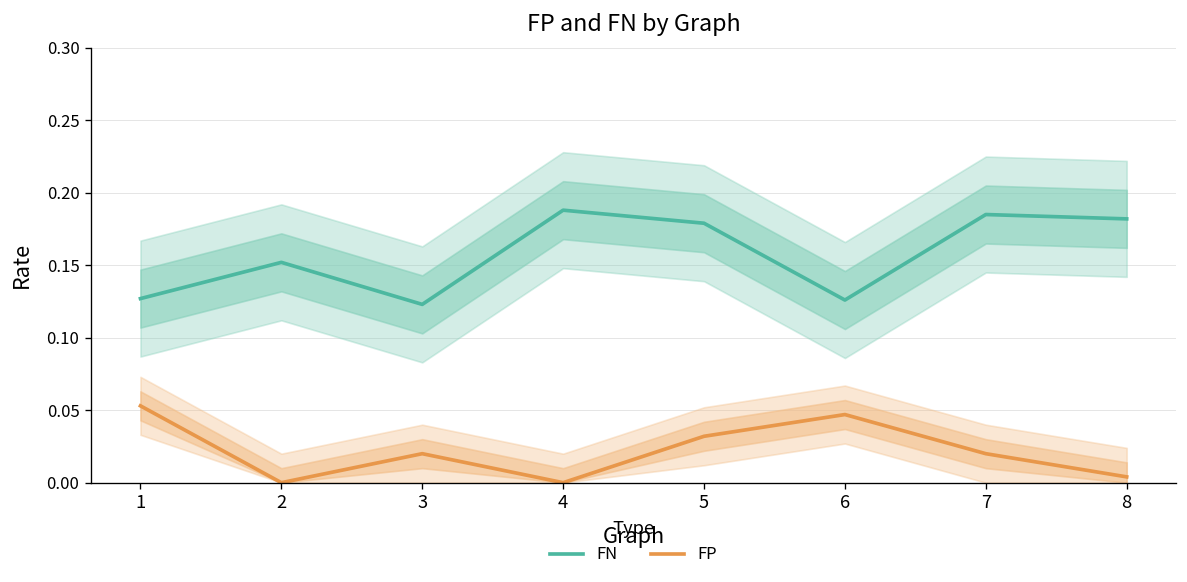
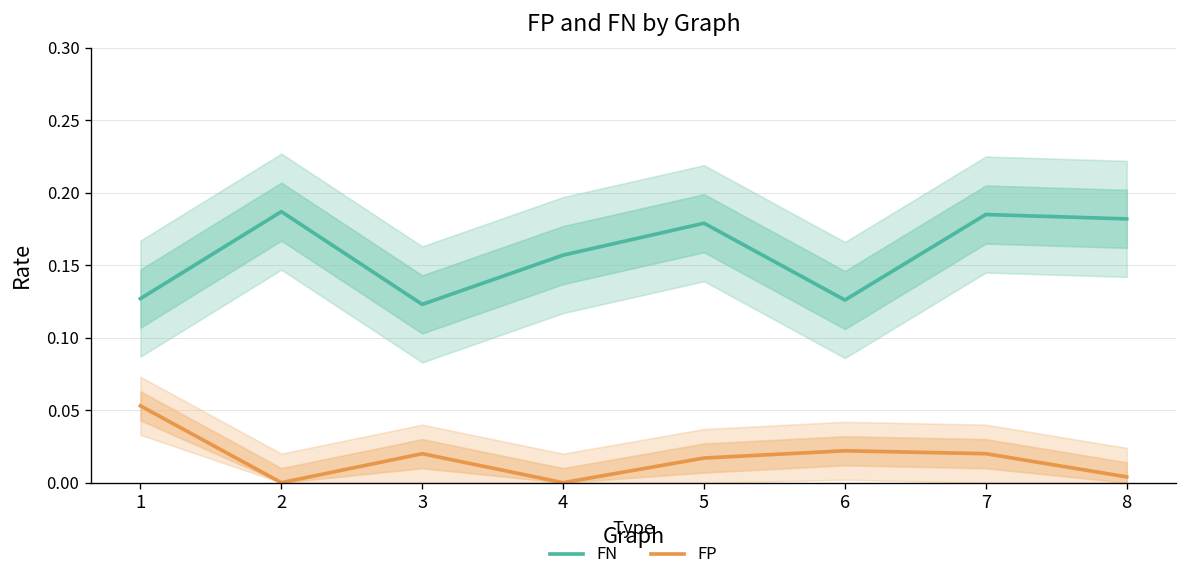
  {
    "FN": {
      "1": 0.127,
-     "2": 0.152,
+     "2": 0.187,
      "3": 0.123,
-     "4": 0.188,
+     "4": 0.157,
      "5": 0.179,
      "6": 0.126,
      "7": 0.185,
      "8": 0.182
    },
    "FP": {
      "1": 0.053,
      "2": 0.000,
      "3": 0.020,
      "4": 0.000,
-     "5": 0.032,
-     "6": 0.047,
+     "5": 0.017,
+     "6": 0.022,
      "7": 0.020,
      "8": 0.004
    }
  }
